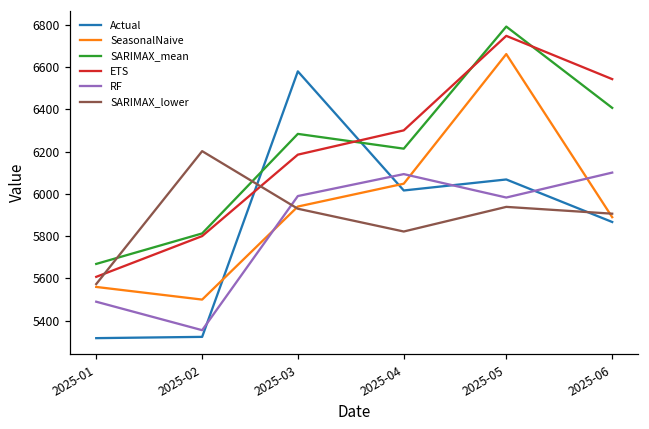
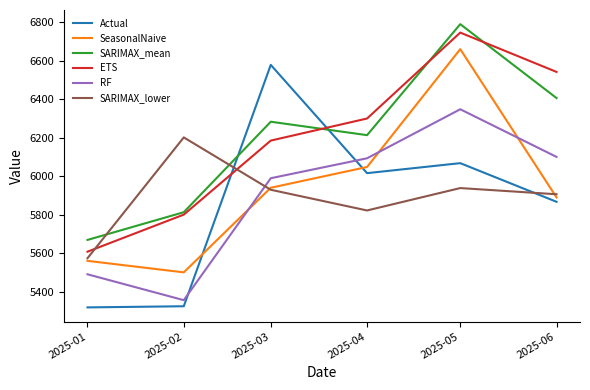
  {
    "Actual": {
      "2025-01": 5320,
      "2025-02": 5320,
      "2025-03": 6580,
      "2025-04": 6020,
      "2025-05": 6070,
      "2025-06": 5870
    },
    "SeasonalNaive": {
      "2025-01": 5560,
      "2025-02": 5500,
      "2025-04": 6050,
      "2025-05": 6660,
      "2025-06": 5890
    },
    "SARIMAX_mean": {
      "2025-01": 5670,
      "2025-03": 6280,
      "2025-04": 6210,
      "2025-05": 6790,
      "2025-06": 6410
    },
    "ETS": {
      "2025-01": 5610,
      "2025-03": 6190,
      "2025-04": 6300,
      "2025-05": 6750,
      "2025-06": 6540
    },
    "RF": {
      "2025-01": 5490,
      "2025-02": 5360,
      "2025-03": 5990,
      "2025-04": 6090,
-     "2025-05": 5980,
+     "2025-05": 6350,
      "2025-06": 6100
    },
    "SARIMAX_lower": {
      "2025-01": 5570,
      "2025-02": 6200,
      "2025-04": 5820,
      "2025-05": 5940,
      "2025-06": 5910
    }
  }
